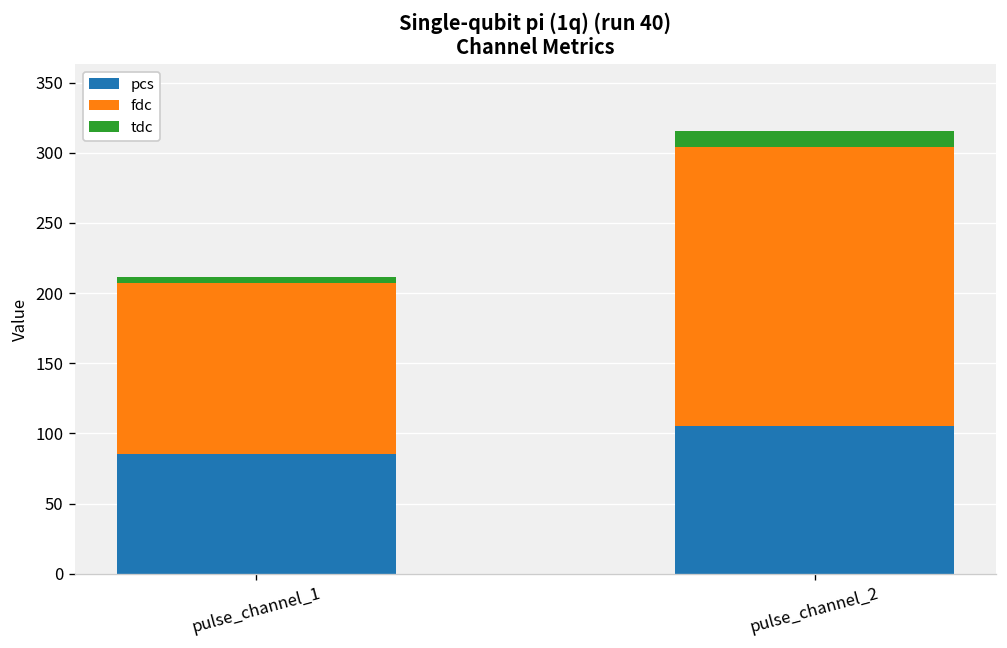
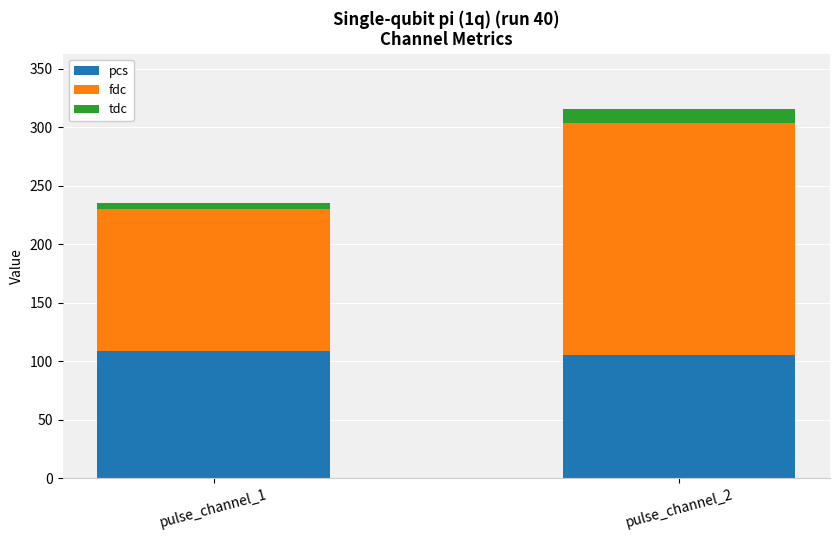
  {
    "pcs": {
-     "pulse_channel_1": 85,
+     "pulse_channel_1": 109,
      "pulse_channel_2": 105
    },
    "fdc": {
      "pulse_channel_1": 122,
      "pulse_channel_2": 199
    },
    "tdc": {
      "pulse_channel_1": 5,
      "pulse_channel_2": 12
    }
  }
